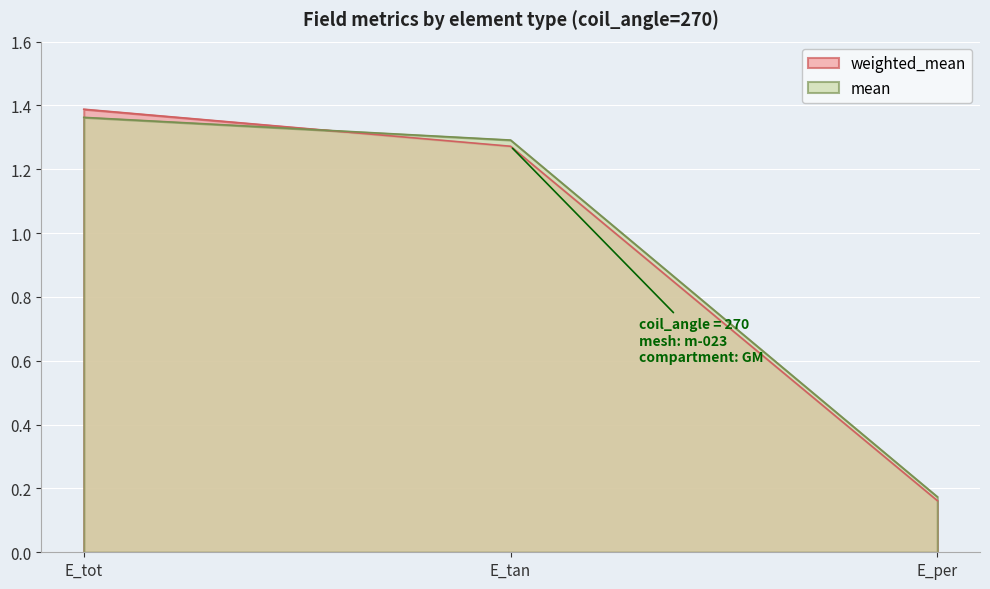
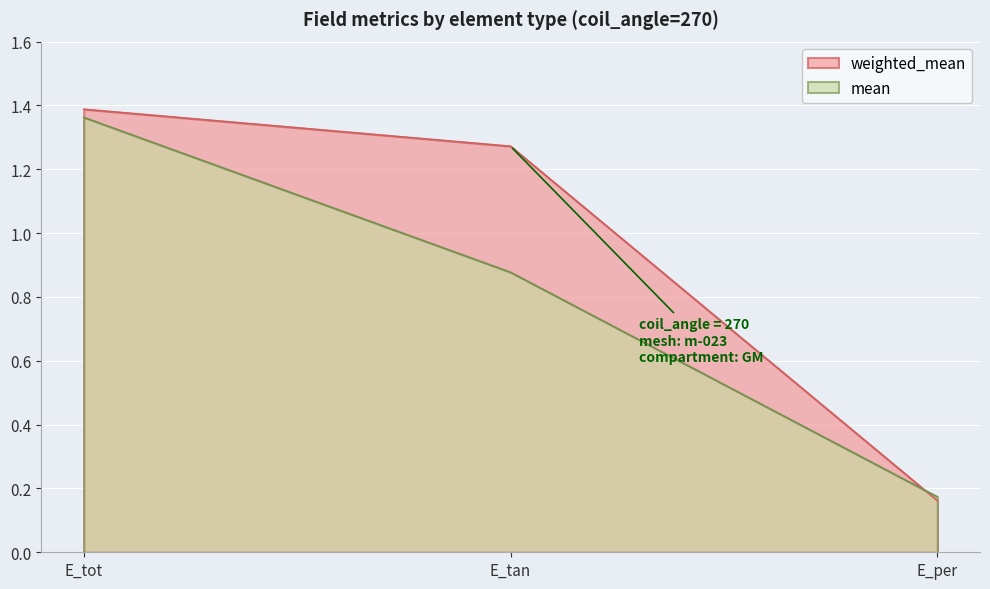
  {
    "weighted_mean": {
      "E_tot": 1.39,
      "E_tan": 1.27,
      "E_per": 0.16
    },
    "mean": {
      "E_tot": 1.36,
-     "E_tan": 1.29,
+     "E_tan": 0.88,
      "E_per": 0.17
    }
  }
